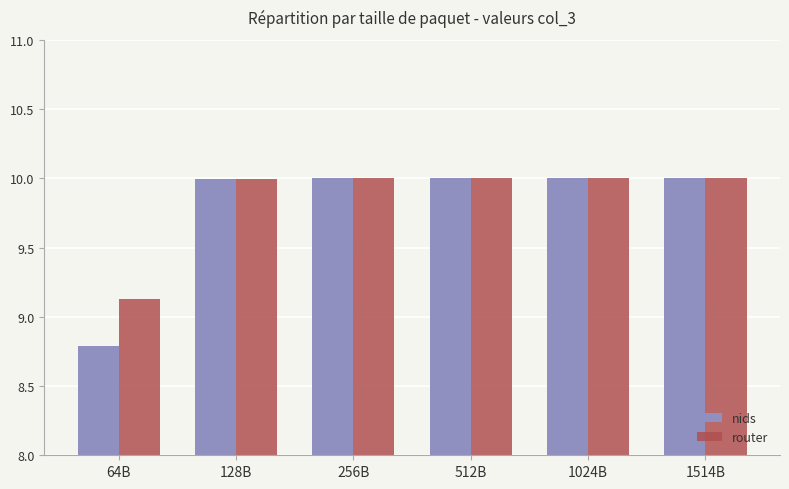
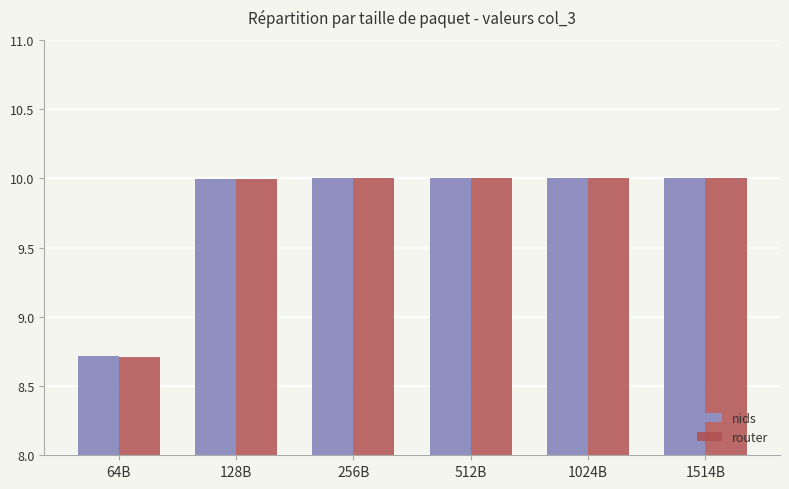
  {
    "nids": {
-     "64B": 8.79,
+     "64B": 8.71,
      "128B": 10.00,
      "256B": 10.00,
      "512B": 10.00,
      "1024B": 10.00,
      "1514B": 10.00
    },
    "router": {
-     "64B": 9.13,
+     "64B": 8.71,
      "128B": 10.00,
      "256B": 10.00,
      "512B": 10.00,
      "1024B": 10.00,
      "1514B": 10.00
    }
  }
